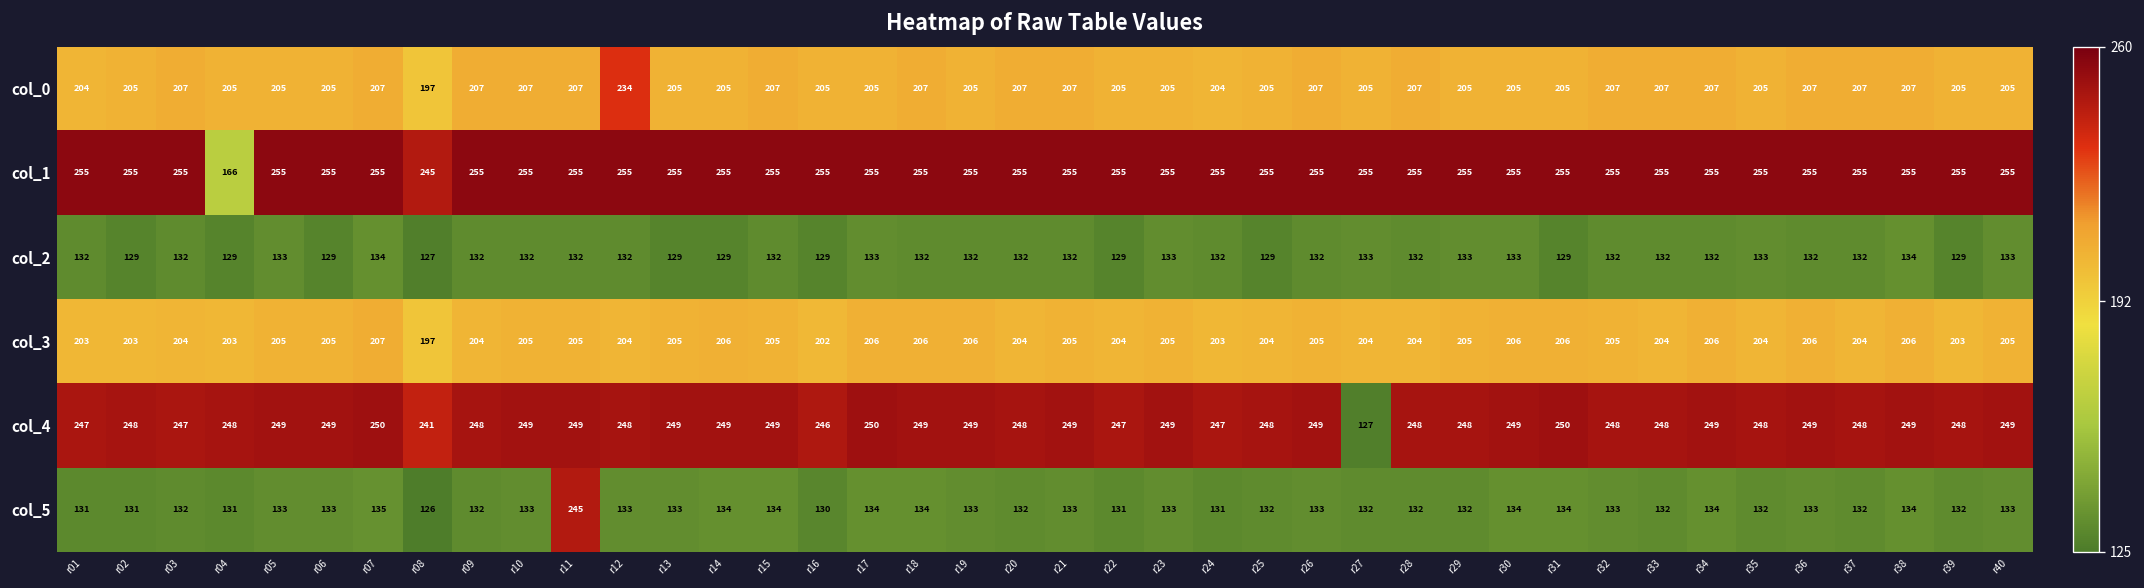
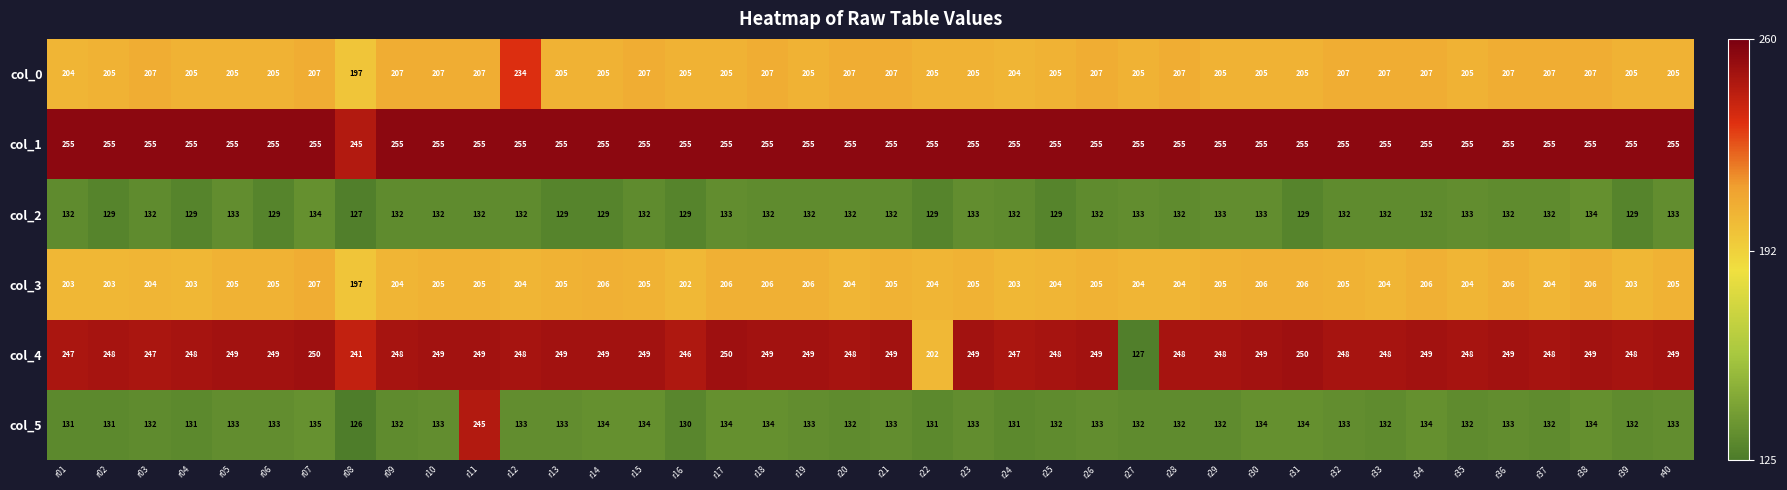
  {
    "col_1": {
      "r01": 255,
      "r02": 255,
      "r03": 255,
-     "r04": 166,
+     "r04": 255,
      "r05": 255,
      "r06": 255,
      "r07": 255,
      "r08": 245,
      "r09": 255,
      "r10": 255,
      "r11": 255,
      "r12": 255,
      "r13": 255,
      "r14": 255,
      "r15": 255,
      "r16": 255,
      "r17": 255,
      "r18": 255,
      "r19": 255,
      "r20": 255,
      "r21": 255,
      "r22": 255,
      "r23": 255,
      "r24": 255,
      "r25": 255,
      "r26": 255,
      "r27": 255,
      "r28": 255,
      "r29": 255,
      "r30": 255,
      "r31": 255,
      "r32": 255,
      "r33": 255,
      "r34": 255,
      "r35": 255,
      "r36": 255,
      "r37": 255,
      "r38": 255,
      "r39": 255,
      "r40": 255
    },
    "col_4": {
      "r01": 247,
      "r02": 248,
      "r03": 247,
      "r04": 248,
      "r05": 249,
      "r06": 249,
      "r07": 250,
      "r08": 241,
      "r09": 248,
      "r10": 249,
      "r11": 249,
      "r12": 248,
      "r13": 249,
      "r14": 249,
      "r15": 249,
      "r16": 246,
      "r17": 250,
      "r18": 249,
      "r19": 249,
      "r20": 248,
      "r21": 249,
-     "r22": 247,
+     "r22": 202,
      "r23": 249,
      "r24": 247,
      "r25": 248,
      "r26": 249,
      "r27": 127,
      "r28": 248,
      "r29": 248,
      "r30": 249,
      "r31": 250,
      "r32": 248,
      "r33": 248,
      "r34": 249,
      "r35": 248,
      "r36": 249,
      "r37": 248,
      "r38": 249,
      "r39": 248,
      "r40": 249
    }
  }
